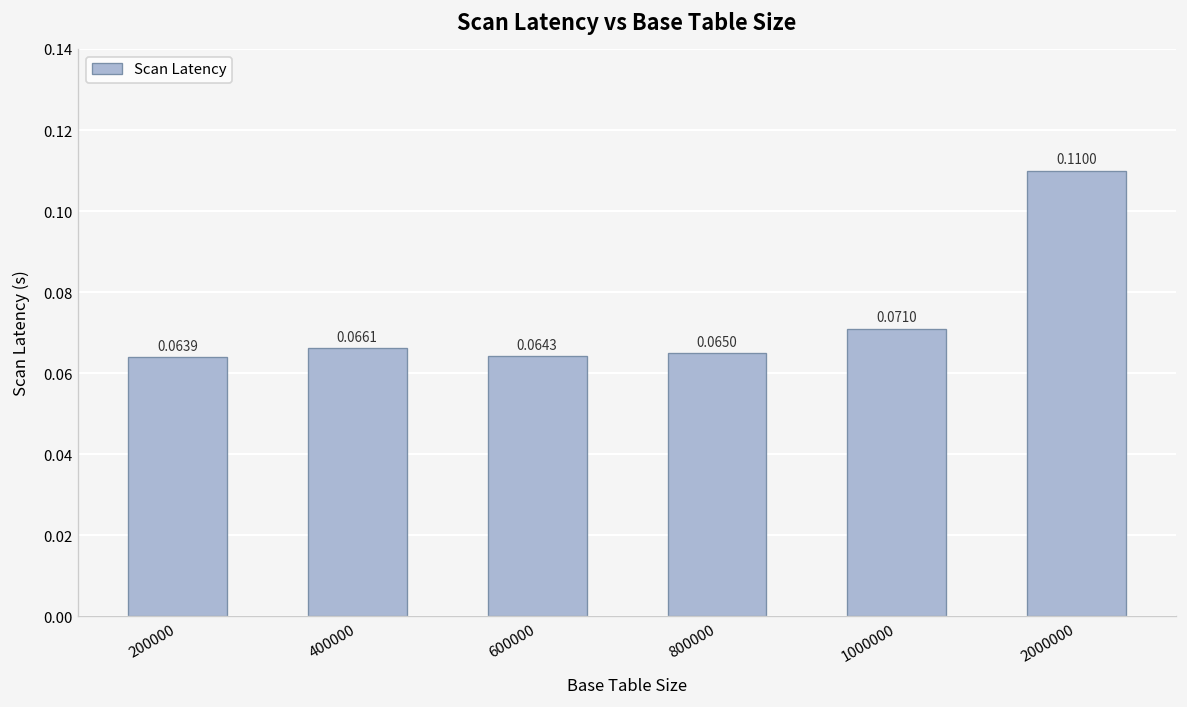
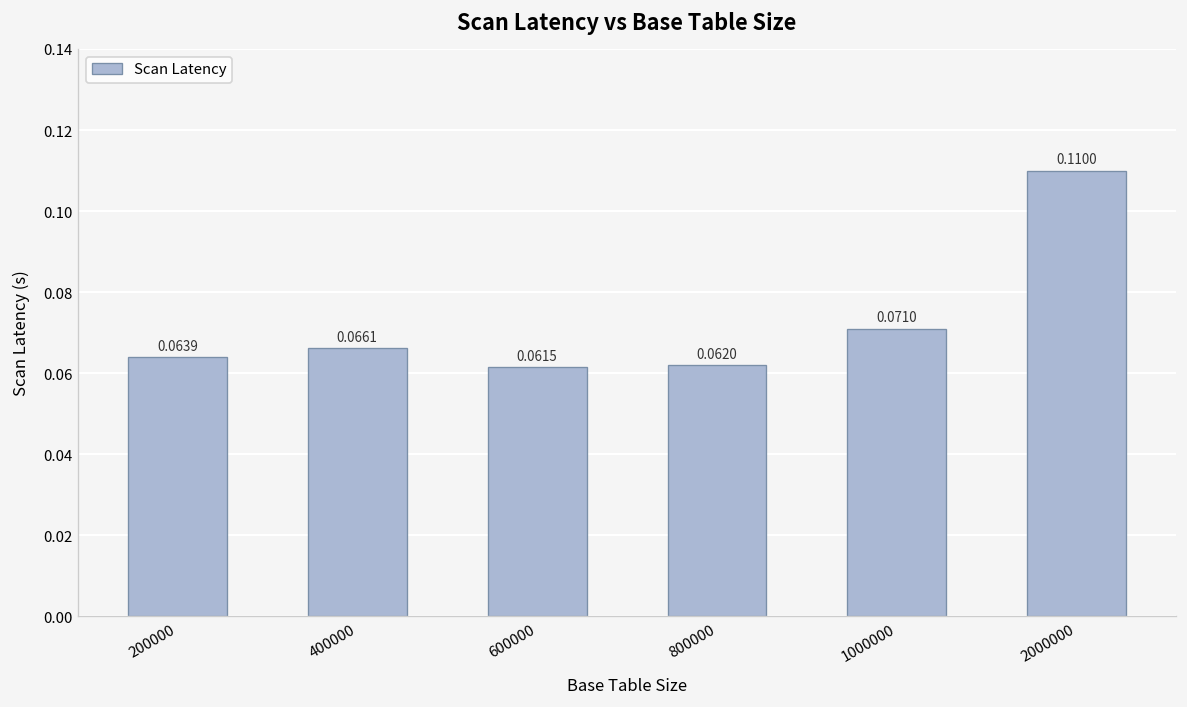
  {
    "200000": 0.0639,
    "400000": 0.0661,
-   "600000": 0.0643,
-   "800000": 0.0650,
+   "600000": 0.0615,
+   "800000": 0.0620,
    "1000000": 0.0710,
    "2000000": 0.1100
  }
